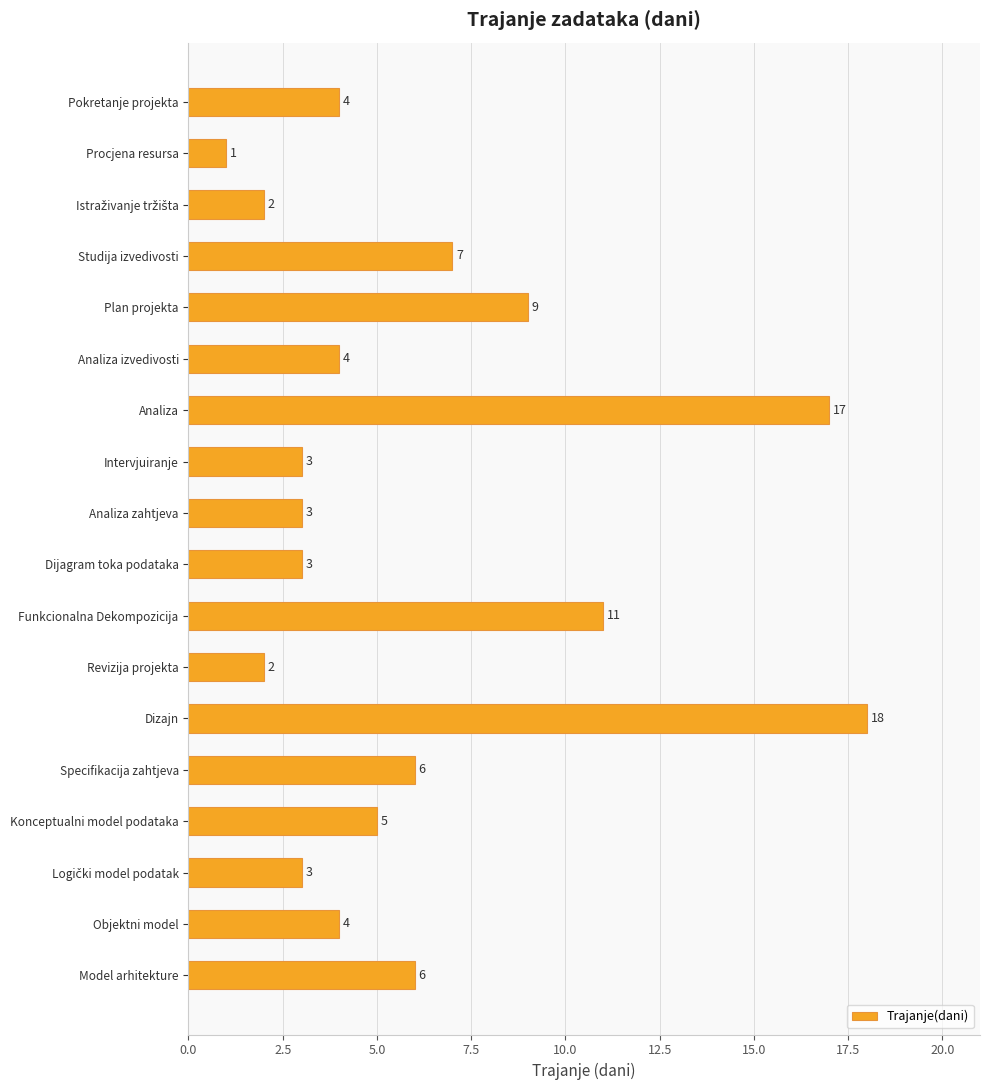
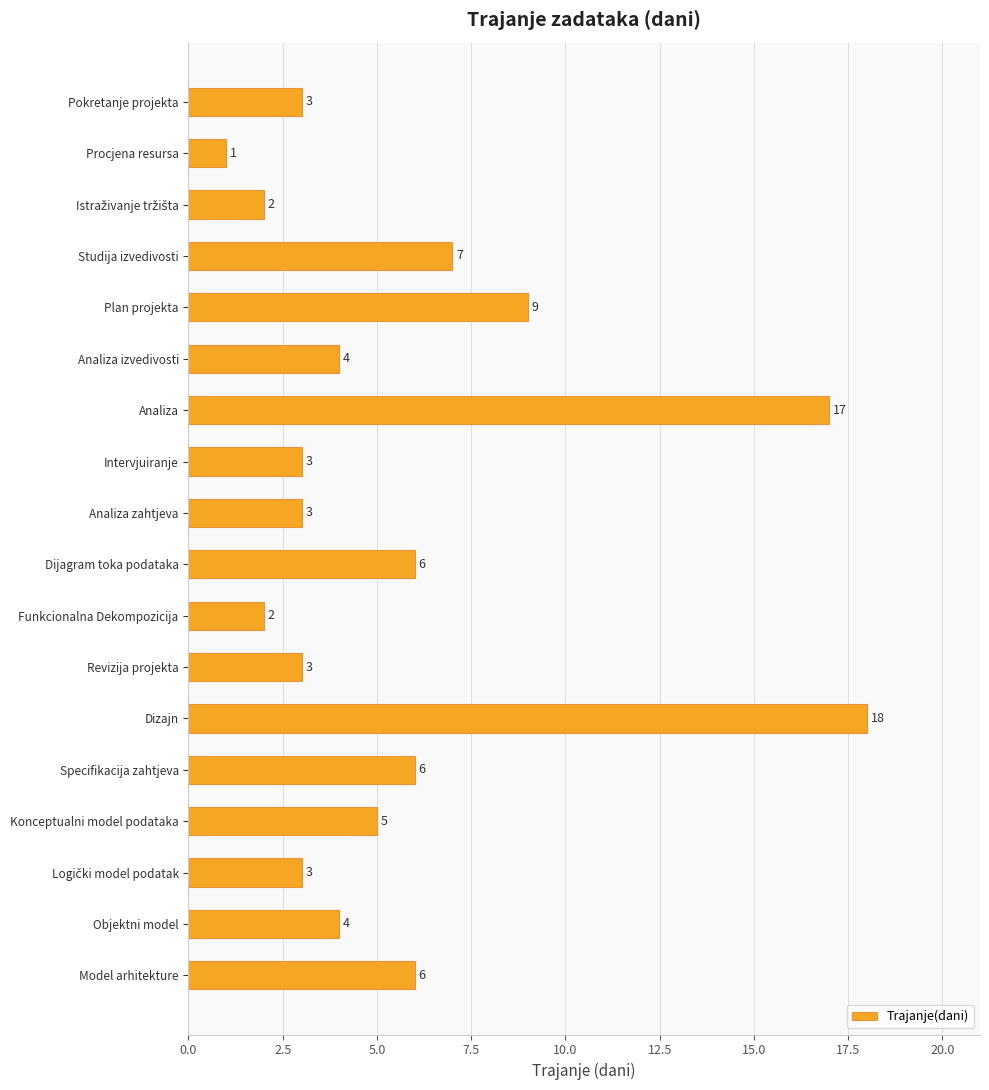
  {
-   "Pokretanje projekta": 4,
+   "Pokretanje projekta": 3,
    "Procjena resursa": 1,
    "Istraživanje tržišta": 2,
    "Studija izvedivosti": 7,
    "Plan projekta": 9,
    "Analiza izvedivosti": 4,
    "Analiza": 17,
    "Intervjuiranje": 3,
    "Analiza zahtjeva": 3,
-   "Dijagram toka podataka": 3,
-   "Funkcionalna Dekompozicija": 11,
-   "Revizija projekta": 2,
+   "Dijagram toka podataka": 6,
+   "Funkcionalna Dekompozicija": 2,
+   "Revizija projekta": 3,
    "Dizajn": 18,
    "Specifikacija zahtjeva": 6,
    "Konceptualni model podataka": 5,
    "Logički model podatak": 3,
    "Objektni model": 4,
    "Model arhitekture": 6
  }
